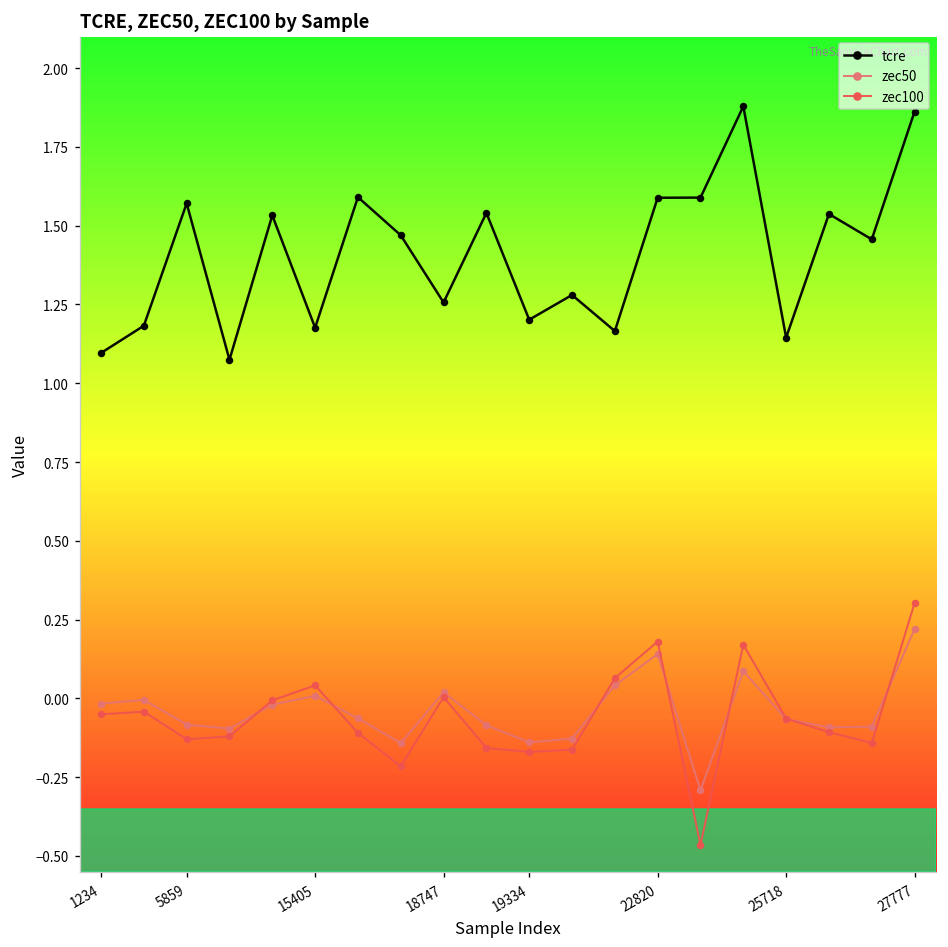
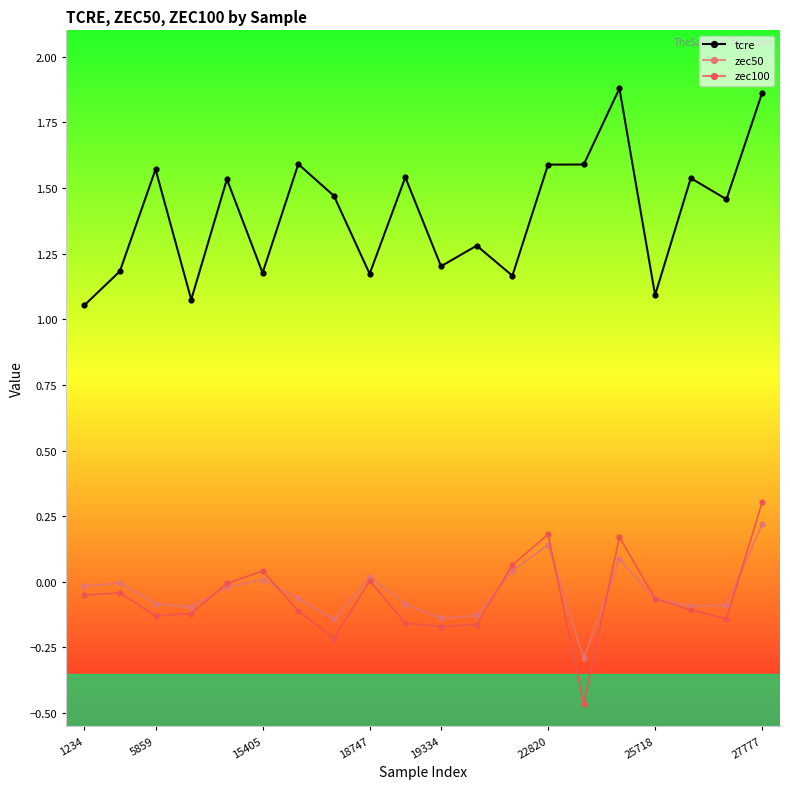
  {
    "tcre": {
-     "1234": 1.10,
+     "1234": 1.05,
      "5859": 1.57,
      "15405": 1.18,
-     "18747": 1.26,
+     "18747": 1.17,
      "19334": 1.20,
      "22820": 1.59,
-     "25718": 1.14,
+     "25718": 1.09,
      "27777": 1.86
    }
  }
